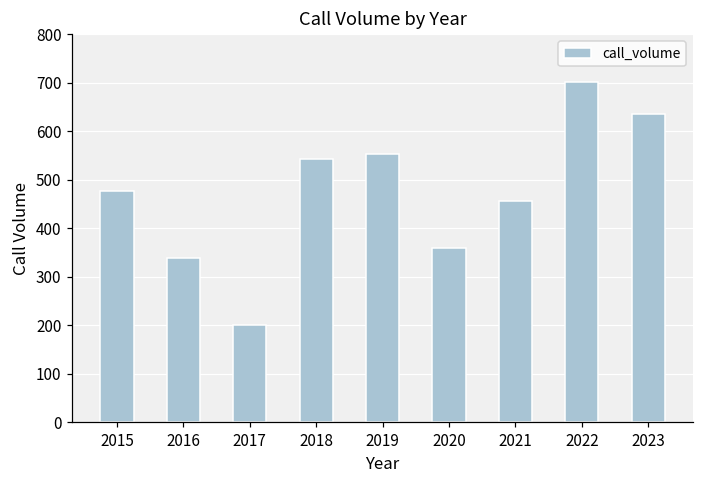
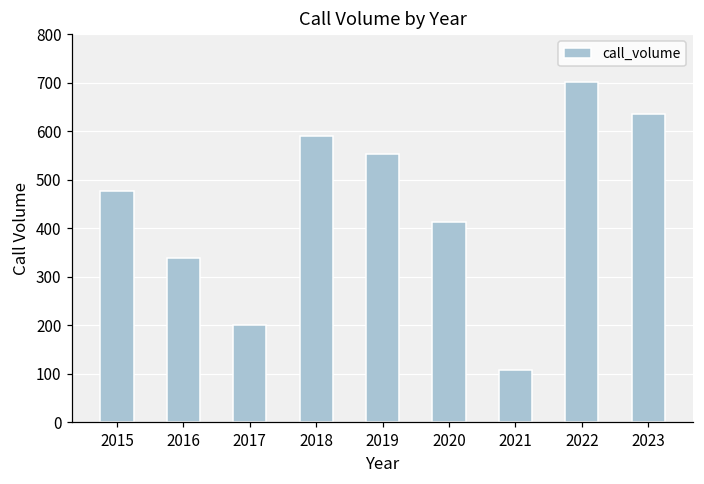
  {
    "2015": 480,
    "2016": 340,
    "2017": 200,
-   "2018": 540,
+   "2018": 590,
    "2019": 550,
-   "2020": 360,
-   "2021": 460,
+   "2020": 410,
+   "2021": 110,
    "2022": 700,
    "2023": 640
  }
